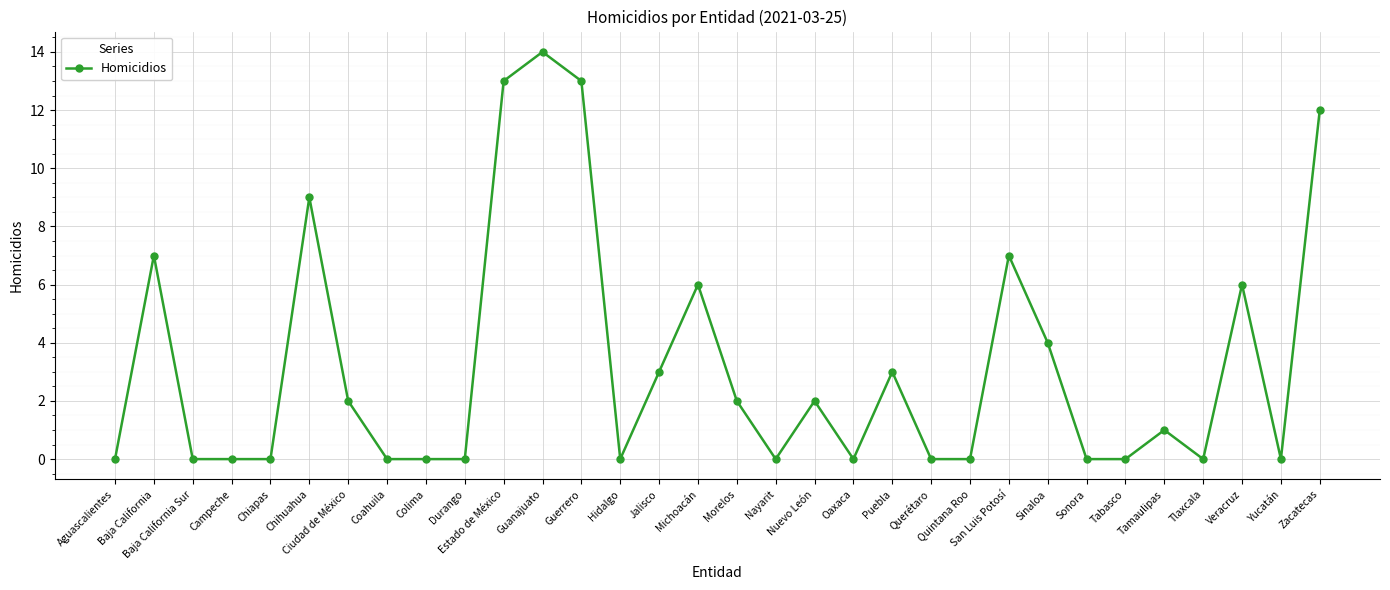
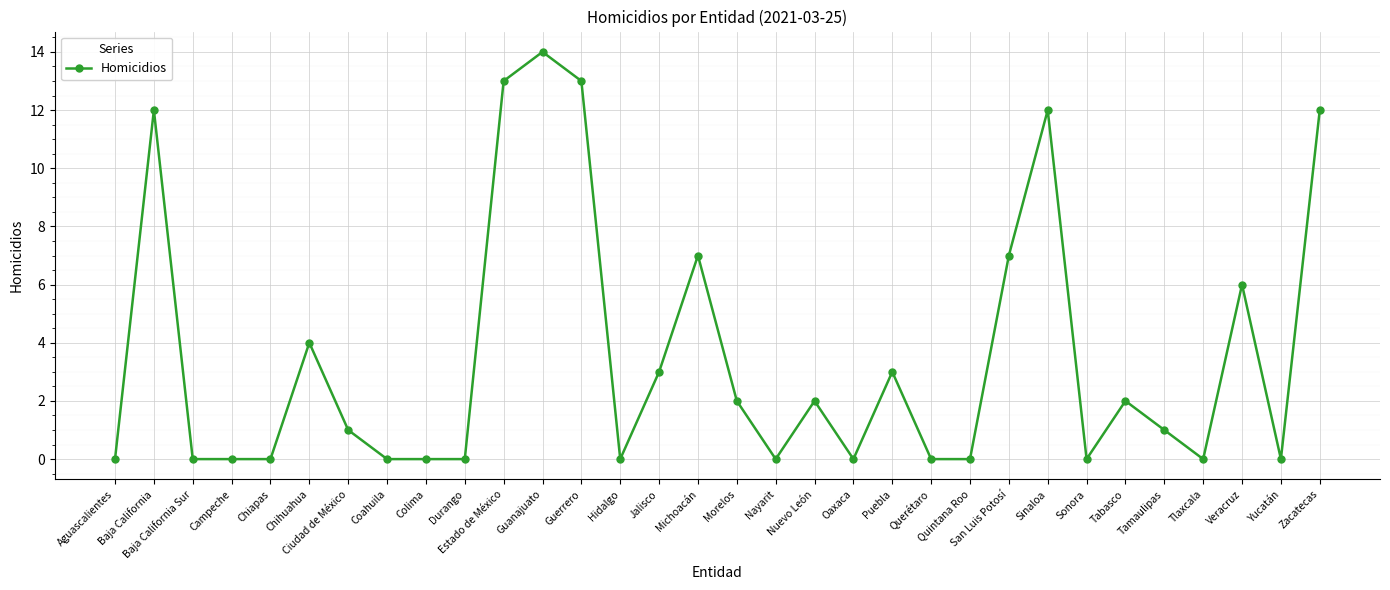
  {
    "Aguascalientes": 0,
-   "Baja California": 7,
+   "Baja California": 12,
    "Baja California Sur": 0,
    "Campeche": 0,
    "Chiapas": 0,
-   "Chihuahua": 9,
-   "Ciudad de México": 2,
+   "Chihuahua": 4,
+   "Ciudad de México": 1,
    "Coahuila": 0,
    "Colima": 0,
    "Durango": 0,
    "Estado de México": 13,
    "Guanajuato": 14,
    "Guerrero": 13,
    "Hidalgo": 0,
    "Jalisco": 3,
-   "Michoacán": 6,
+   "Michoacán": 7,
    "Morelos": 2,
    "Nayarit": 0,
    "Nuevo León": 2,
    "Oaxaca": 0,
    "Puebla": 3,
    "Querétaro": 0,
    "Quintana Roo": 0,
    "San Luis Potosí": 7,
-   "Sinaloa": 4,
+   "Sinaloa": 12,
    "Sonora": 0,
-   "Tabasco": 0,
+   "Tabasco": 2,
    "Tamaulipas": 1,
    "Tlaxcala": 0,
    "Veracruz": 6,
    "Yucatán": 0,
    "Zacatecas": 12
  }
